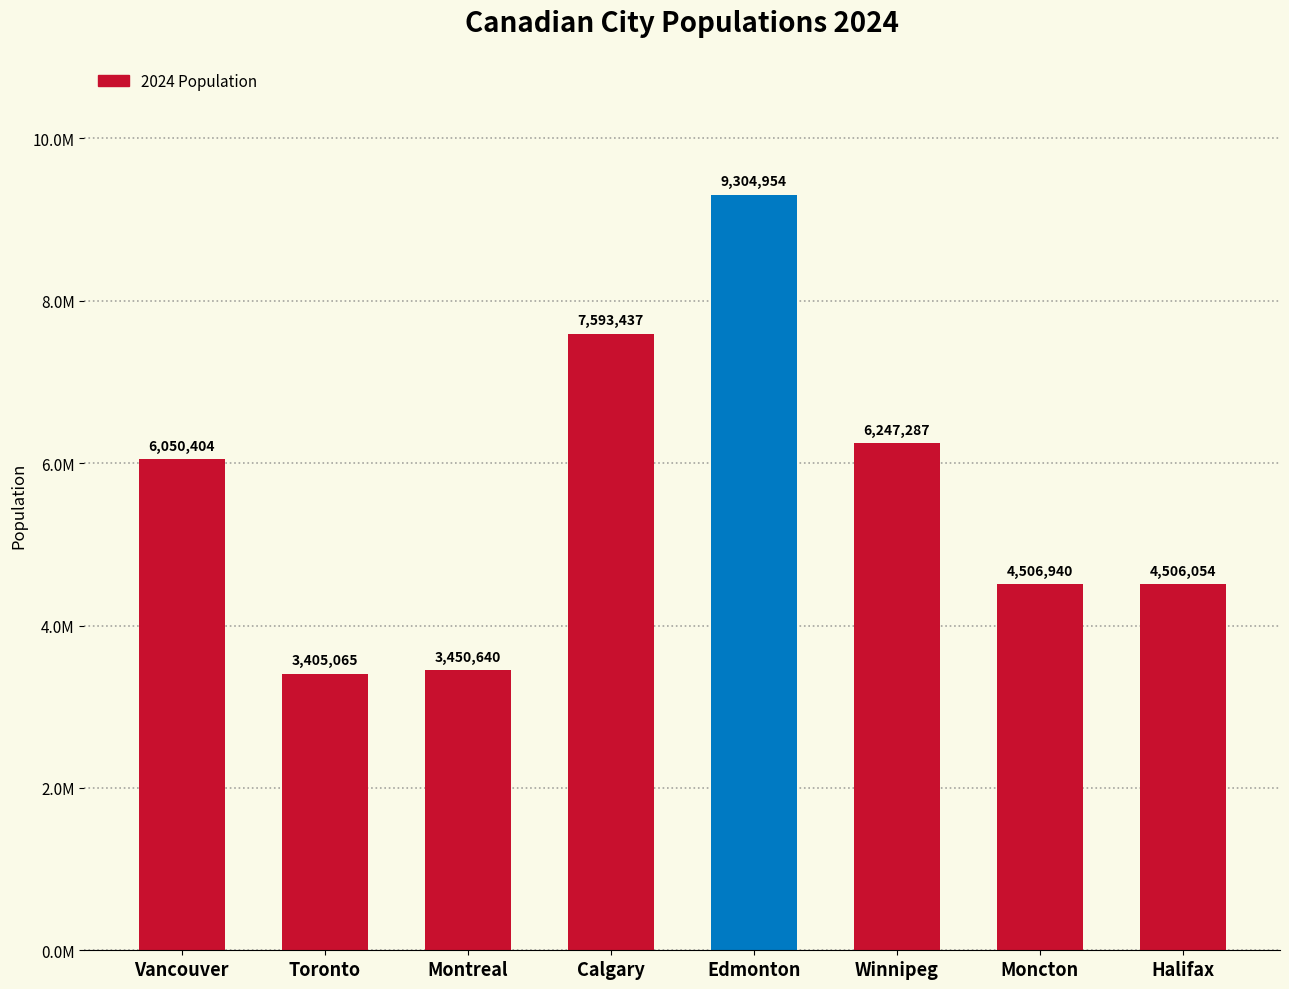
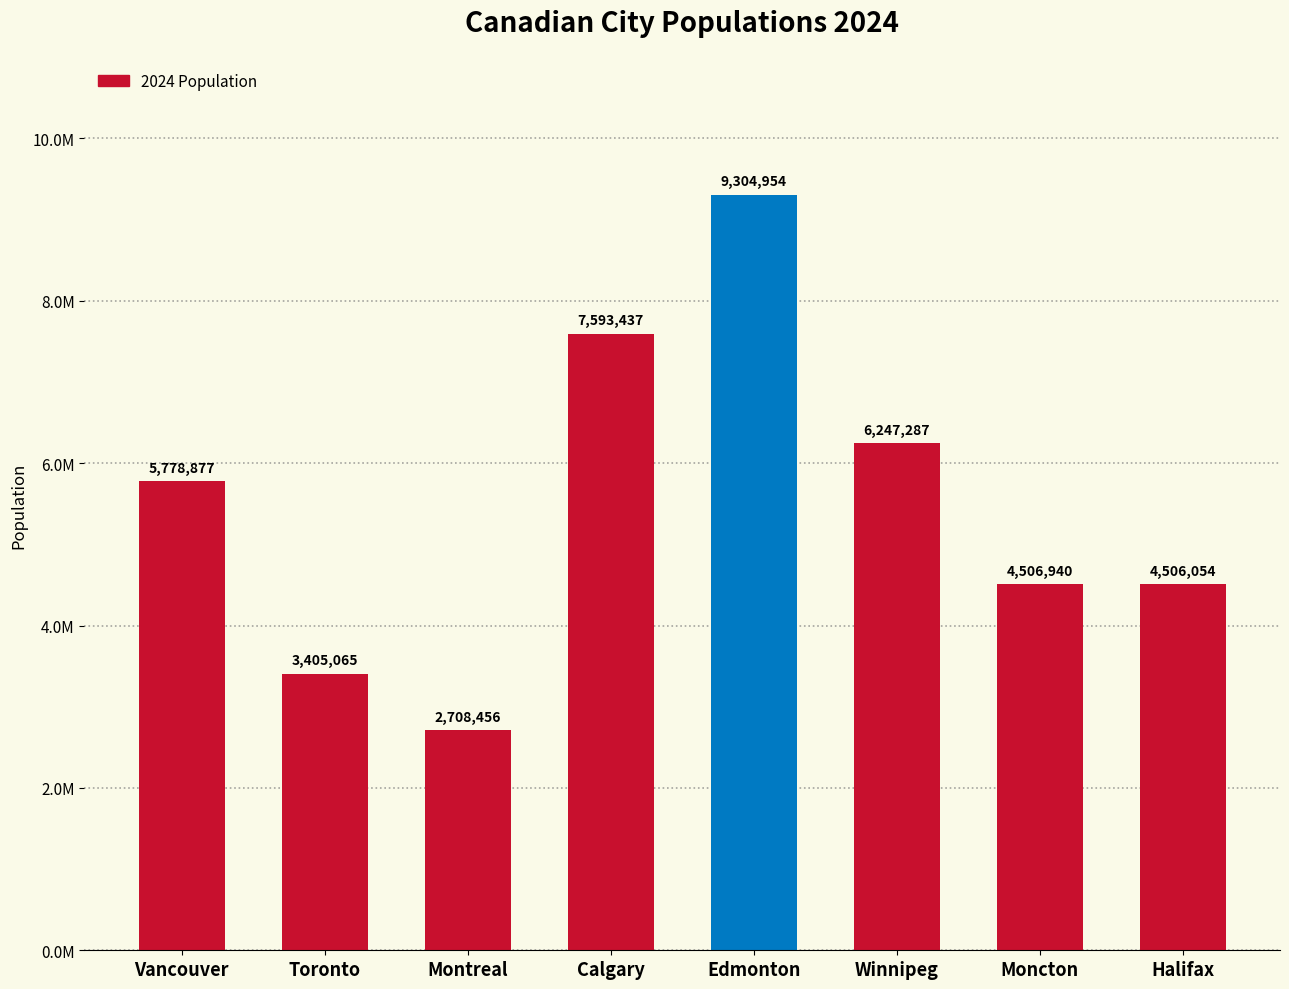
  {
-   "Vancouver": "6,050,404",
+   "Vancouver": "5,778,877",
    "Toronto": "3,405,065",
-   "Montreal": "3,450,640",
+   "Montreal": "2,708,456",
    "Calgary": "7,593,437",
    "Edmonton": "9,304,954",
    "Winnipeg": "6,247,287",
    "Moncton": "4,506,940",
    "Halifax": "4,506,054"
  }
